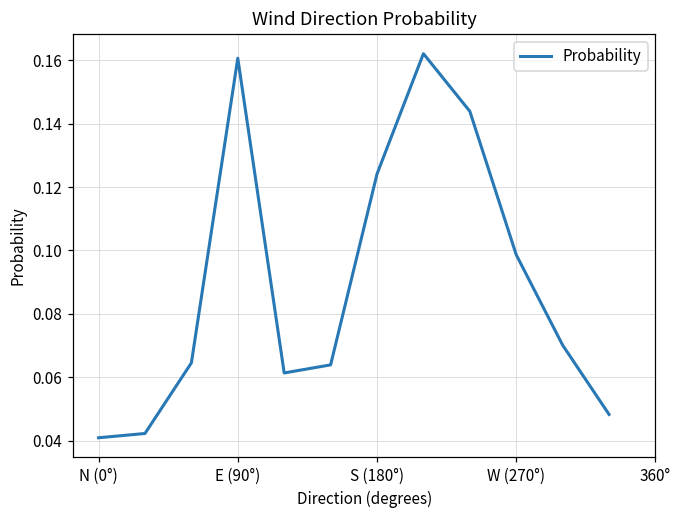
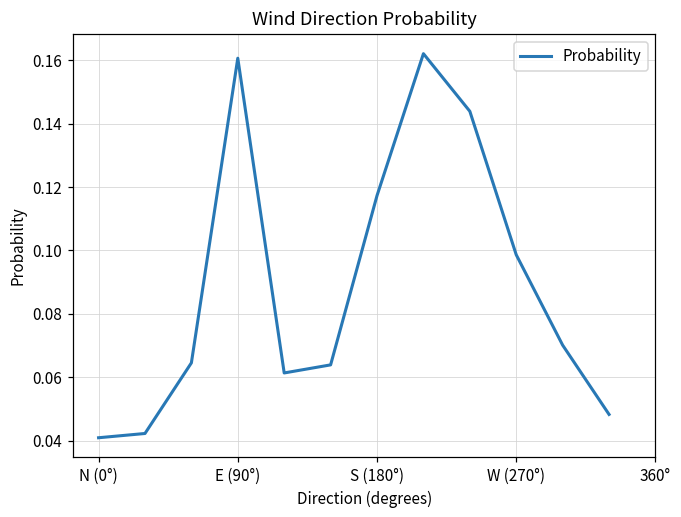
  {
    "N (0°)": 0.041,
    "E (90°)": 0.161,
-   "S (180°)": 0.124,
+   "S (180°)": 0.117,
    "W (270°)": 0.099
  }
